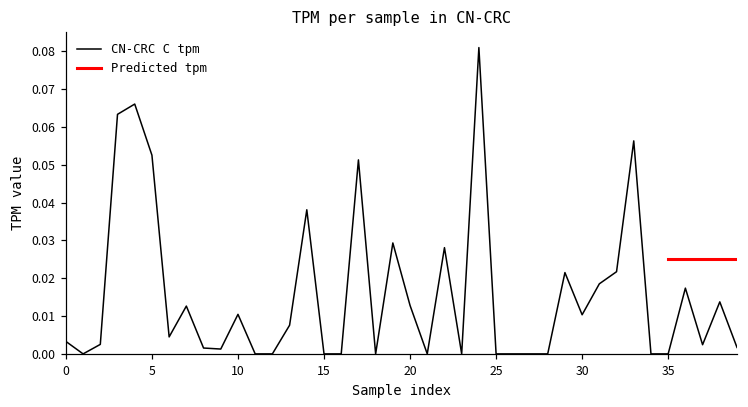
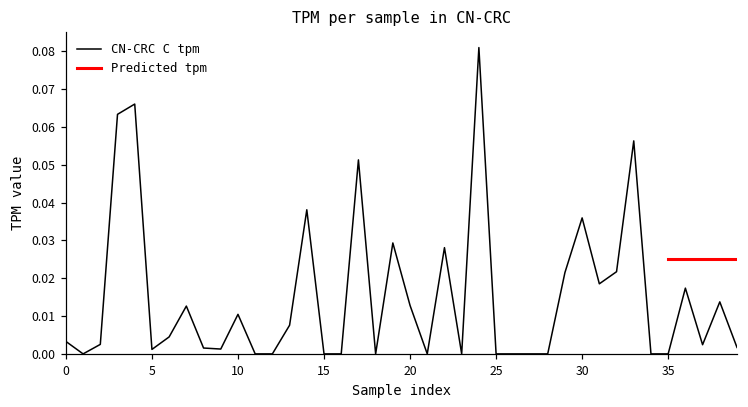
  {
    "CN-CRC C tpm": {
      "0": 0.003,
-     "5": 0.053,
+     "5": 0.001,
      "10": 0.010,
      "15": 0.000,
      "20": 0.013,
      "25": 0.000,
-     "30": 0.010,
+     "30": 0.036,
      "35": 0.000
    },
    "Predicted tpm": {
      "35": 0.025
    }
  }
